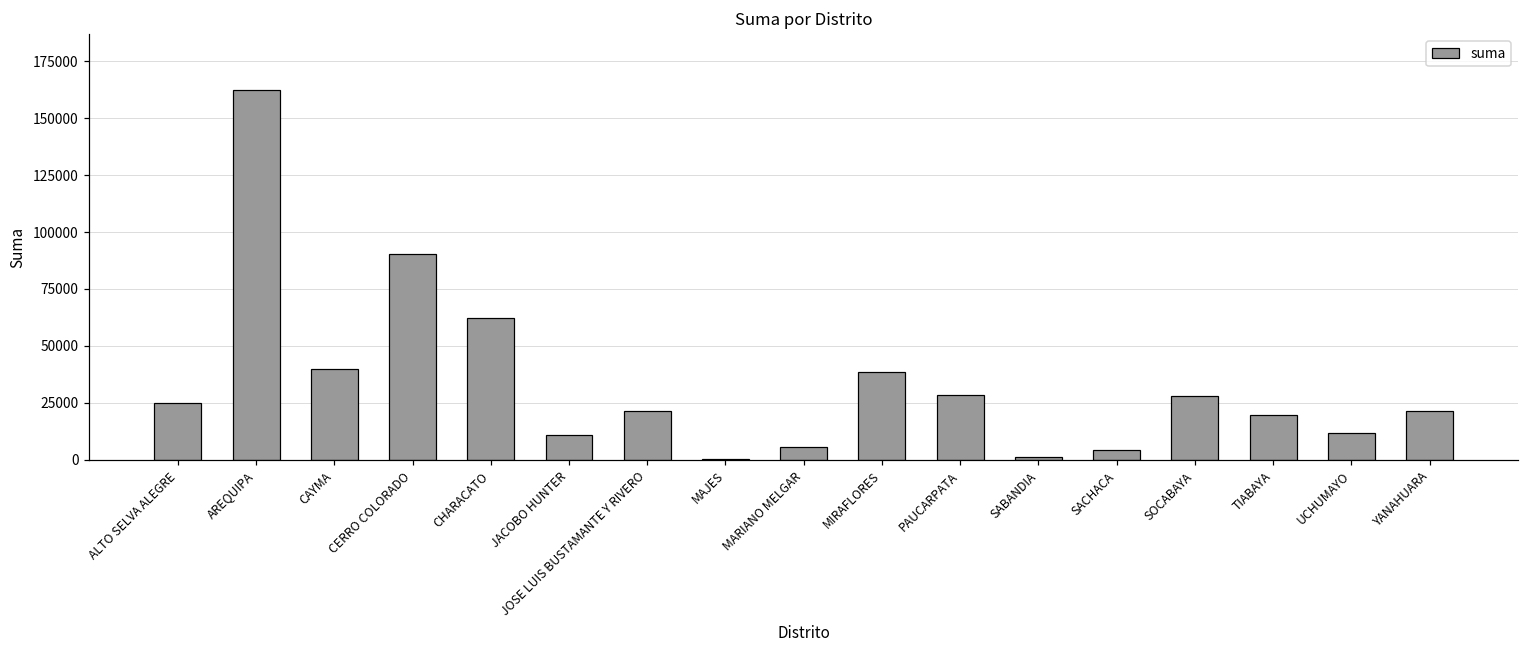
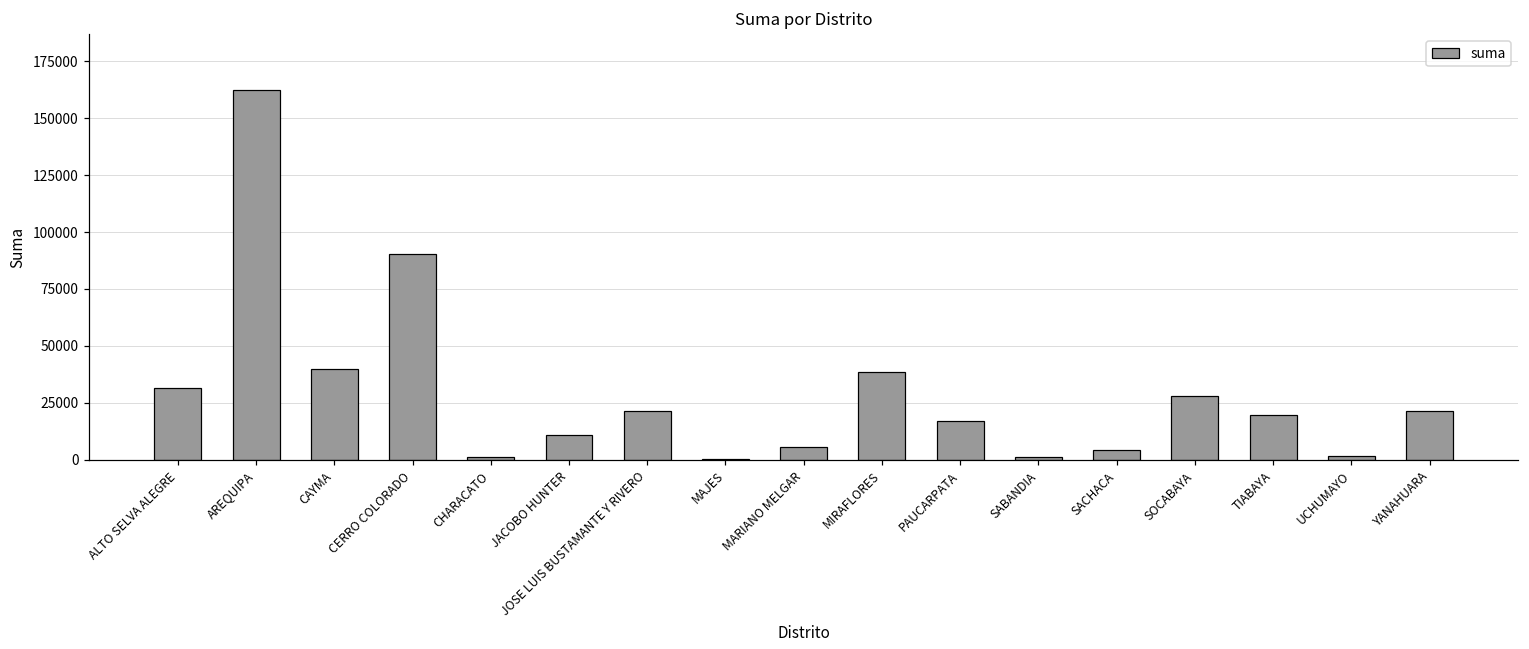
  {
-   "ALTO SELVA ALEGRE": 25000,
+   "ALTO SELVA ALEGRE": 32000,
    "AREQUIPA": 162000,
    "CAYMA": 40000,
    "CERRO COLORADO": 90000,
-   "CHARACATO": 62000,
+   "CHARACATO": 1000,
    "JACOBO HUNTER": 11000,
    "JOSE LUIS BUSTAMANTE Y RIVERO": 22000,
    "MARIANO MELGAR": 5000,
    "MIRAFLORES": 39000,
-   "PAUCARPATA": 29000,
+   "PAUCARPATA": 17000,
    "SACHACA": 4000,
    "SOCABAYA": 28000,
    "TIABAYA": 20000,
-   "UCHUMAYO": 12000,
+   "UCHUMAYO": 1000,
    "YANAHUARA": 21000
  }
